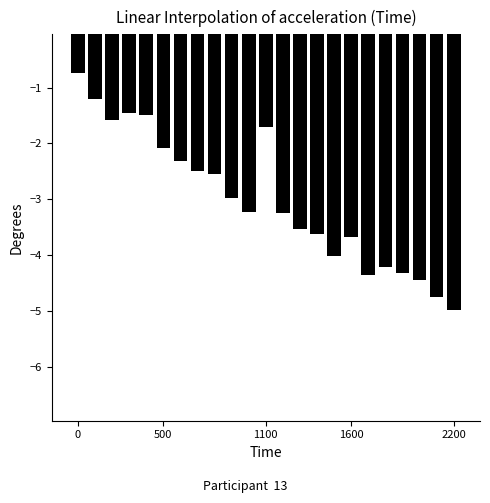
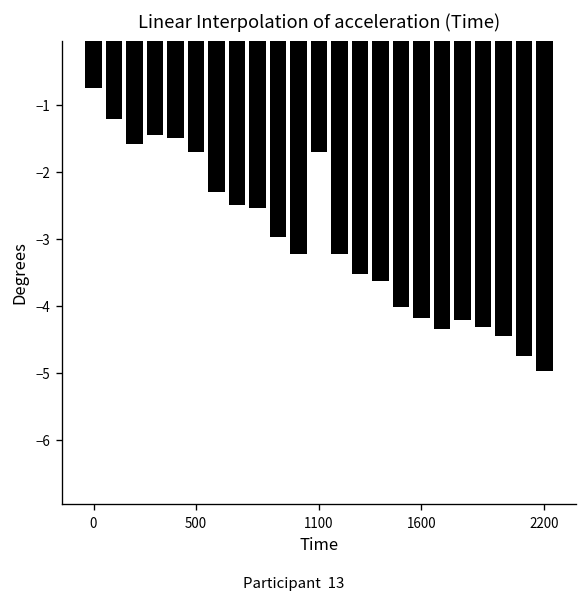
  {
    "0": -0.7,
-   "500": -2.1,
+   "500": -1.7,
    "1100": -1.7,
-   "1600": -3.7,
+   "1600": -4.2,
    "2200": -5.0
  }
